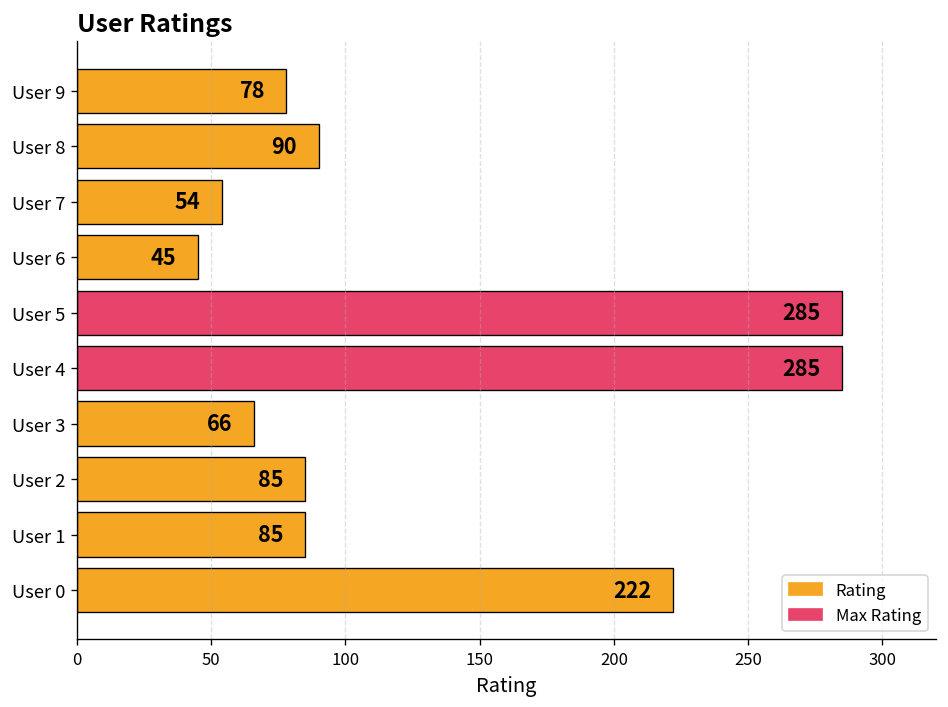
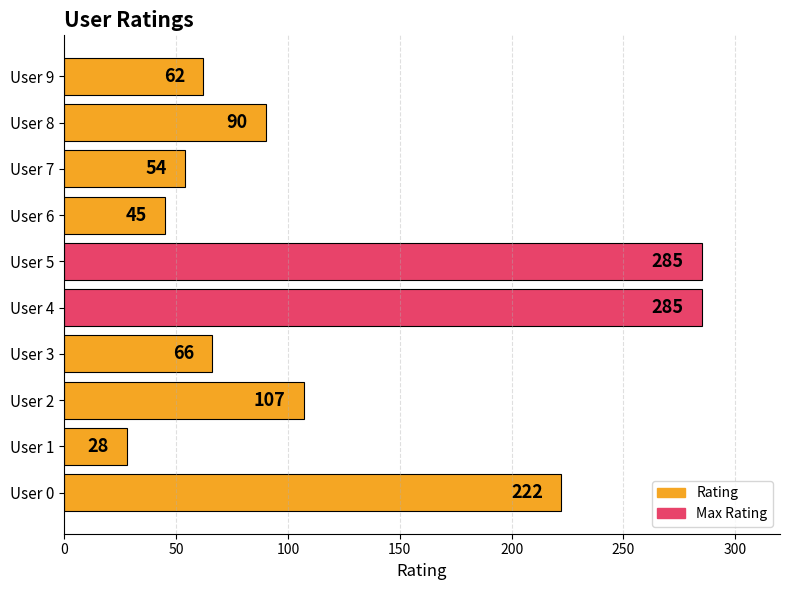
  {
-   "User 9": 78,
+   "User 9": 62,
    "User 8": 90,
    "User 7": 54,
    "User 6": 45,
    "User 5": 285,
    "User 4": 285,
    "User 3": 66,
-   "User 2": 85,
-   "User 1": 85,
+   "User 2": 107,
+   "User 1": 28,
    "User 0": 222
  }
